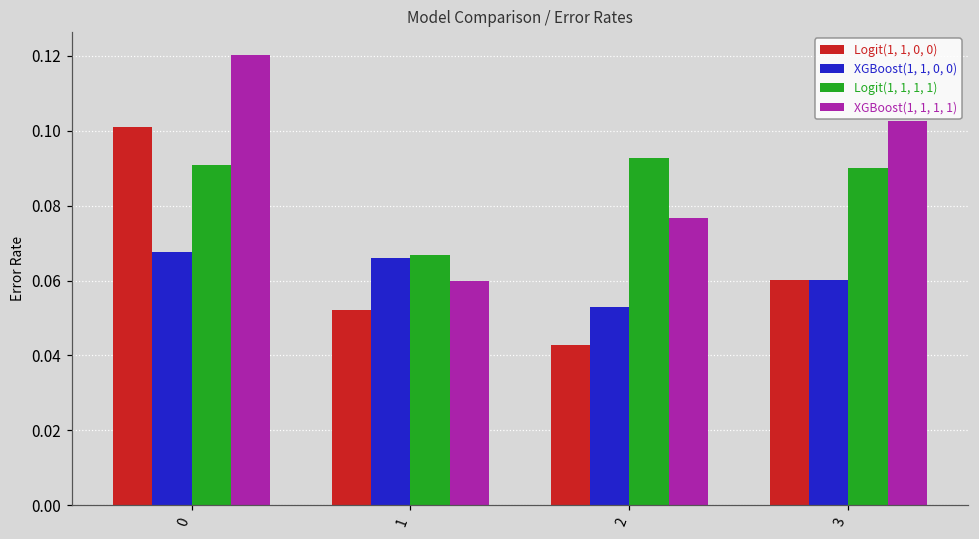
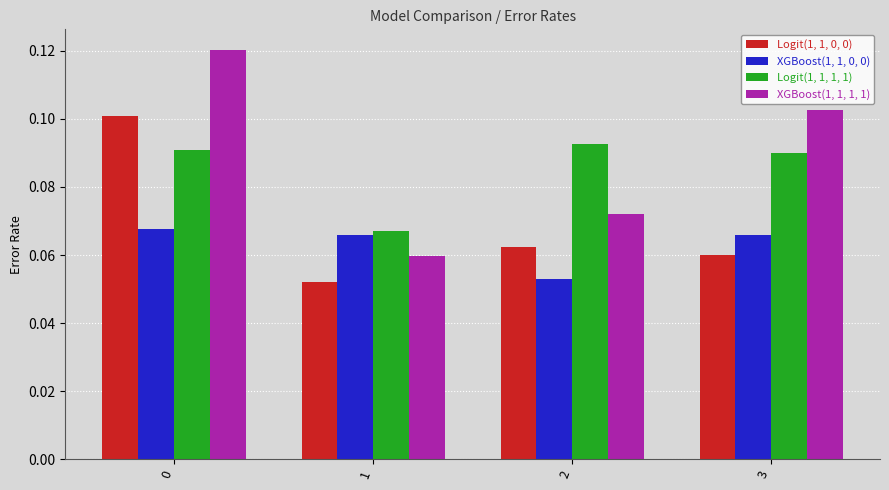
  {
    "Logit(1, 1, 0, 0)": {
      "0": 0.101,
      "1": 0.052,
-     "2": 0.043,
+     "2": 0.062,
      "3": 0.060
    },
    "XGBoost(1, 1, 0, 0)": {
      "0": 0.068,
      "1": 0.066,
      "2": 0.053,
-     "3": 0.060
+     "3": 0.066
    },
    "Logit(1, 1, 1, 1)": {
      "0": 0.091,
      "1": 0.067,
      "2": 0.093,
      "3": 0.090
    },
    "XGBoost(1, 1, 1, 1)": {
      "0": 0.120,
      "1": 0.060,
-     "2": 0.077,
+     "2": 0.072,
      "3": 0.103
    }
  }
